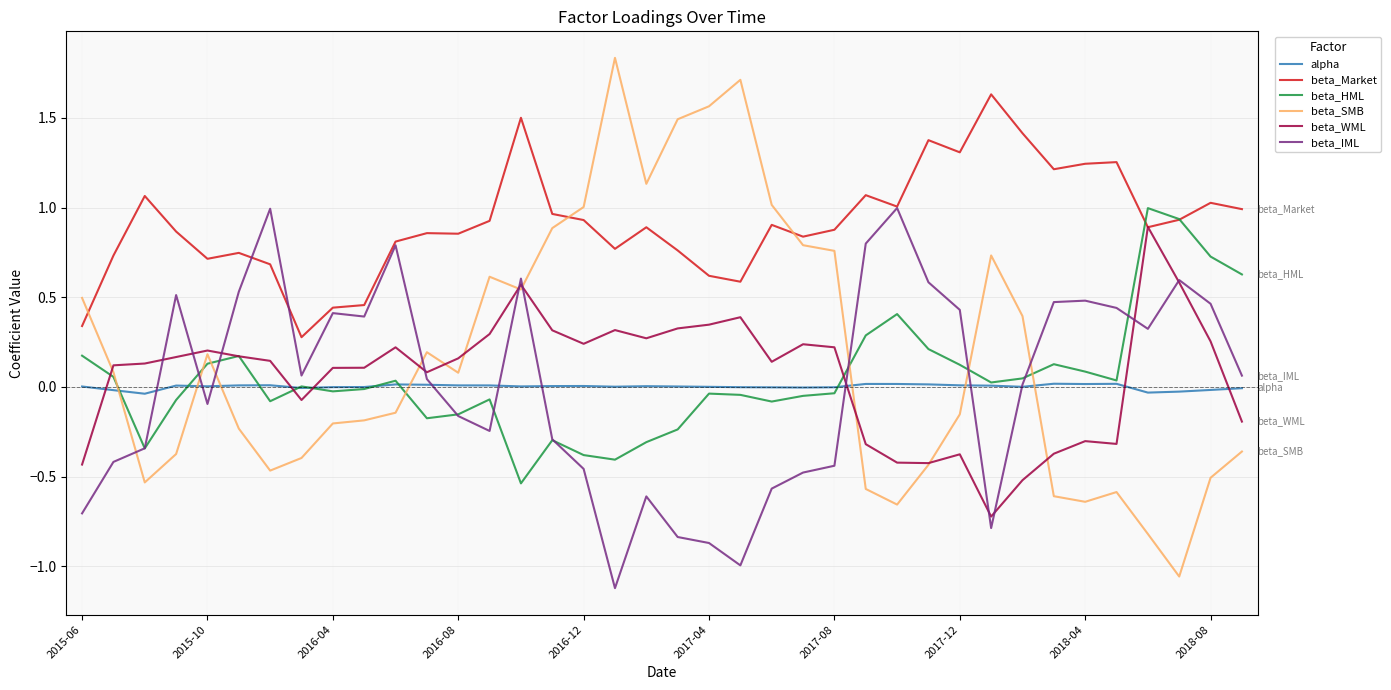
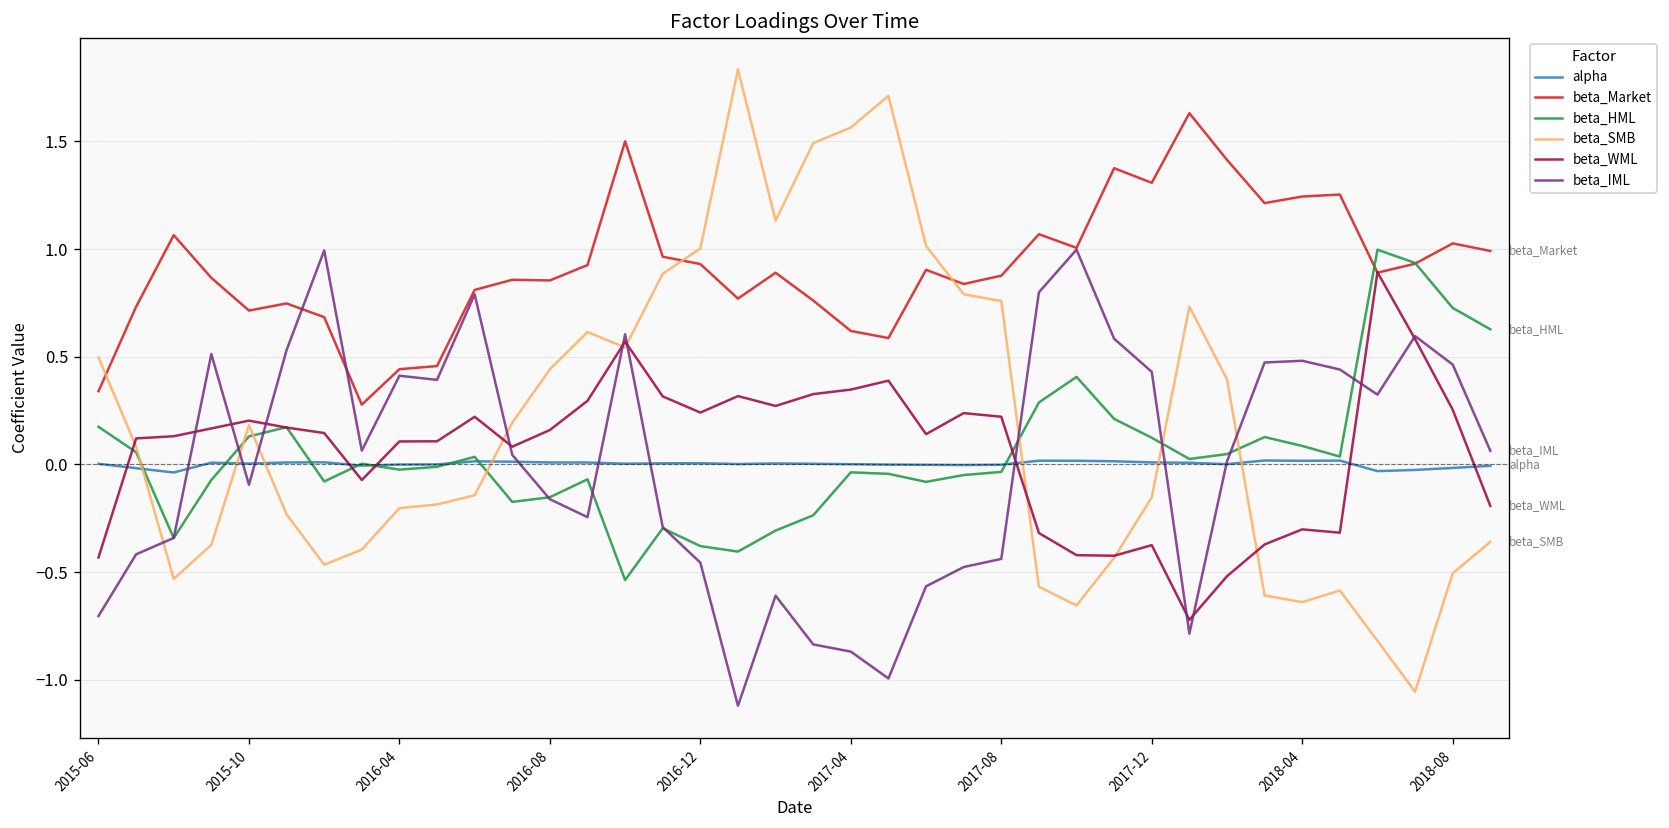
  {
    "alpha": {
      "2015-06": 0.00,
      "2015-10": 0.00,
      "2016-04": 0.00,
      "2016-08": 0.01,
      "2016-12": 0.01,
      "2017-04": 0.00,
      "2017-08": 0.00,
      "2017-12": 0.01,
      "2018-04": 0.02,
      "2018-08": -0.02
    },
    "beta_Market": {
      "2015-06": 0.34,
      "2015-10": 0.71,
      "2016-04": 0.44,
      "2016-08": 0.85,
      "2016-12": 0.93,
      "2017-04": 0.62,
      "2017-08": 0.88,
      "2017-12": 1.31,
      "2018-04": 1.24,
      "2018-08": 1.03
    },
    "beta_HML": {
      "2015-06": 0.17,
      "2015-10": 0.13,
      "2016-04": -0.02,
      "2016-12": -0.38,
      "2017-04": -0.04,
      "2017-08": -0.03,
      "2017-12": 0.12,
      "2018-04": 0.09,
      "2018-08": 0.73
    },
    "beta_SMB": {
      "2015-06": 0.50,
      "2015-10": 0.18,
      "2016-04": -0.20,
-     "2016-08": 0.08,
+     "2016-08": 0.44,
      "2016-12": 1.00,
      "2017-04": 1.56,
      "2017-08": 0.76,
      "2017-12": -0.15,
      "2018-04": -0.64,
      "2018-08": -0.51
    },
    "beta_WML": {
      "2015-06": -0.43,
      "2015-10": 0.20,
      "2016-04": 0.11,
      "2016-08": 0.16,
      "2016-12": 0.24,
      "2017-04": 0.35,
      "2017-08": 0.22,
      "2017-12": -0.38,
      "2018-04": -0.30,
      "2018-08": 0.25
    },
    "beta_IML": {
      "2015-06": -0.70,
      "2015-10": -0.09,
      "2016-04": 0.41,
      "2016-12": -0.46,
      "2017-04": -0.87,
      "2017-08": -0.44,
      "2017-12": 0.43,
      "2018-04": 0.48,
      "2018-08": 0.46
    }
  }
